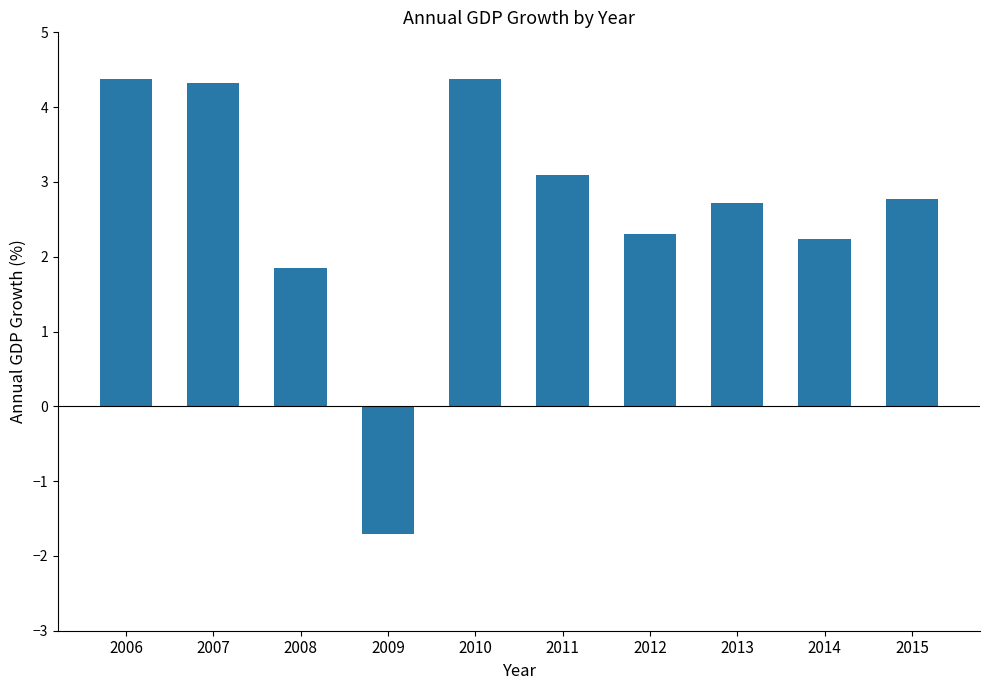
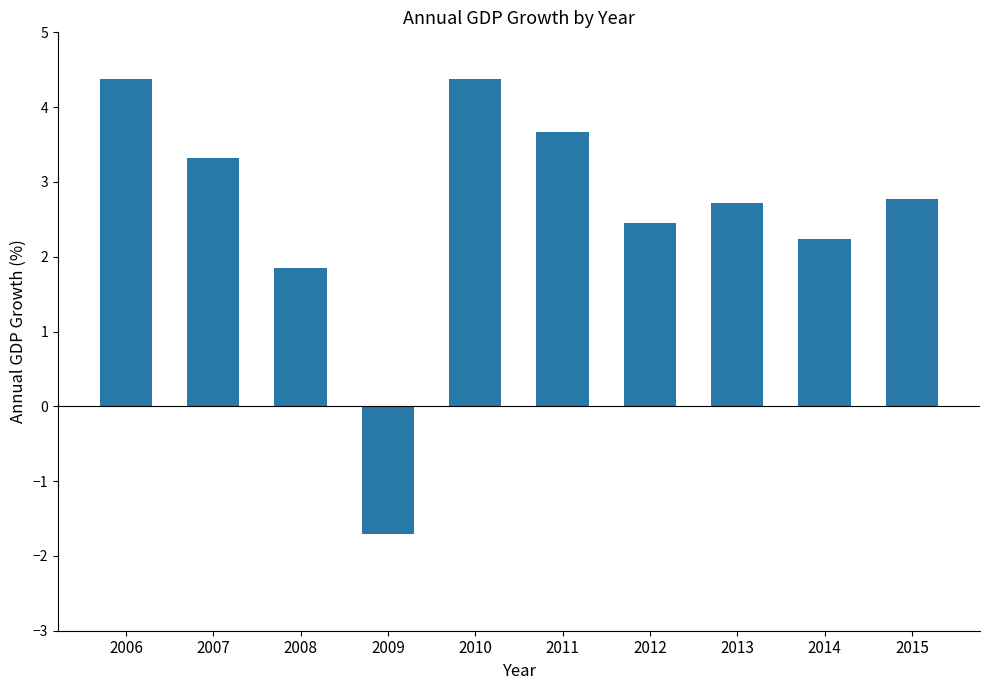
  {
    "2006": 4.4,
-   "2007": 4.3,
+   "2007": 3.3,
    "2008": 1.8,
    "2009": -1.7,
    "2010": 4.4,
-   "2011": 3.1,
-   "2012": 2.3,
+   "2011": 3.7,
+   "2012": 2.4,
    "2013": 2.7,
    "2014": 2.2,
    "2015": 2.8
  }
